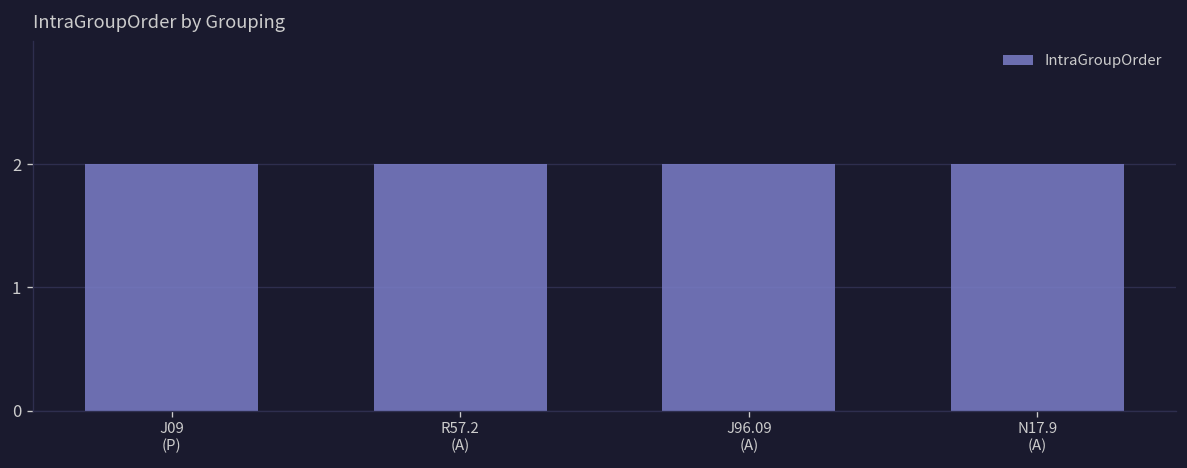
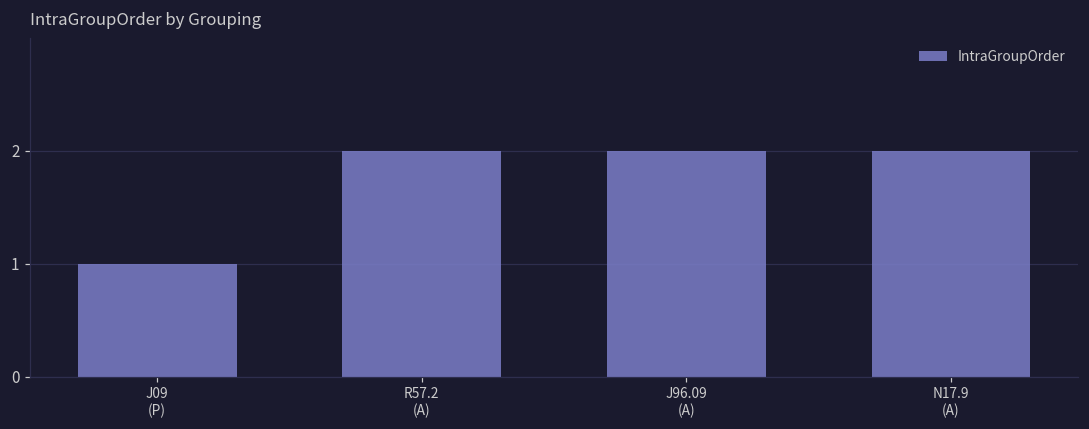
  {
-   "J09 (P)": 2,
+   "J09 (P)": 1,
    "R57.2 (A)": 2,
    "J96.09 (A)": 2,
    "N17.9 (A)": 2
  }
